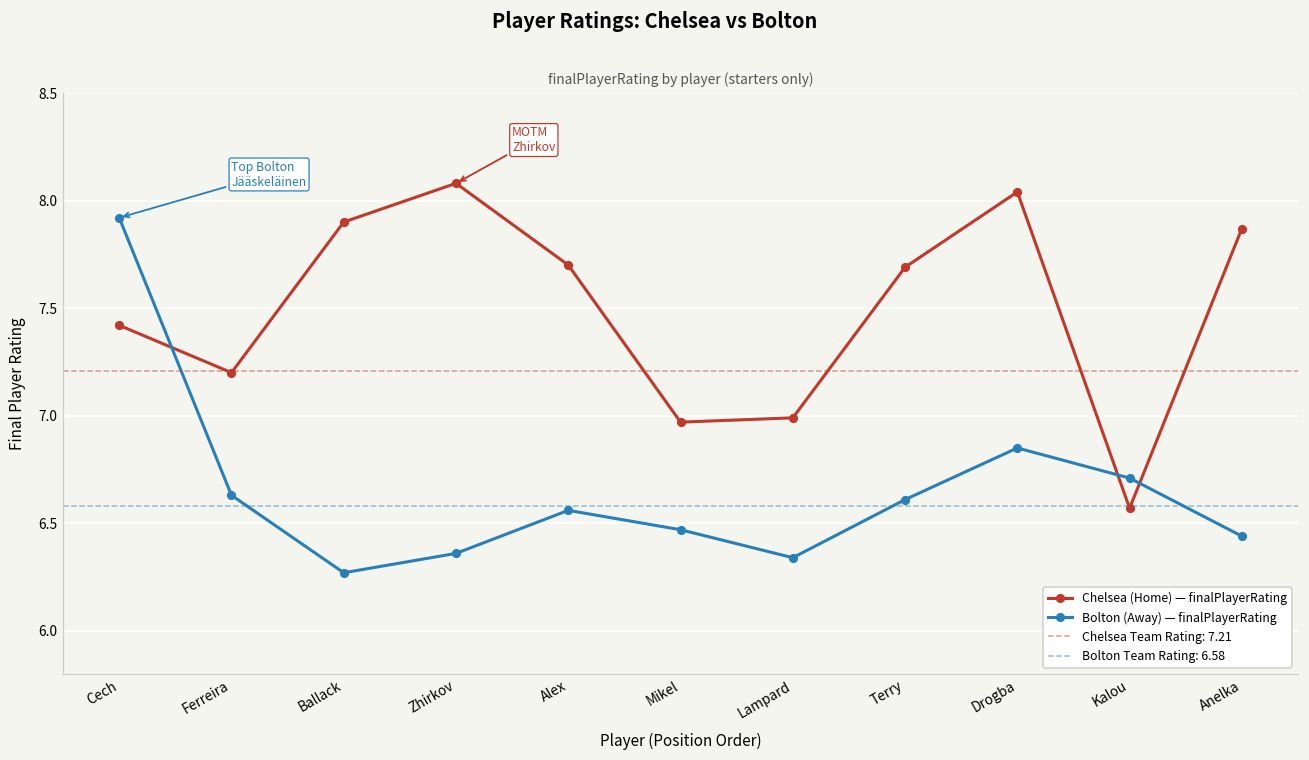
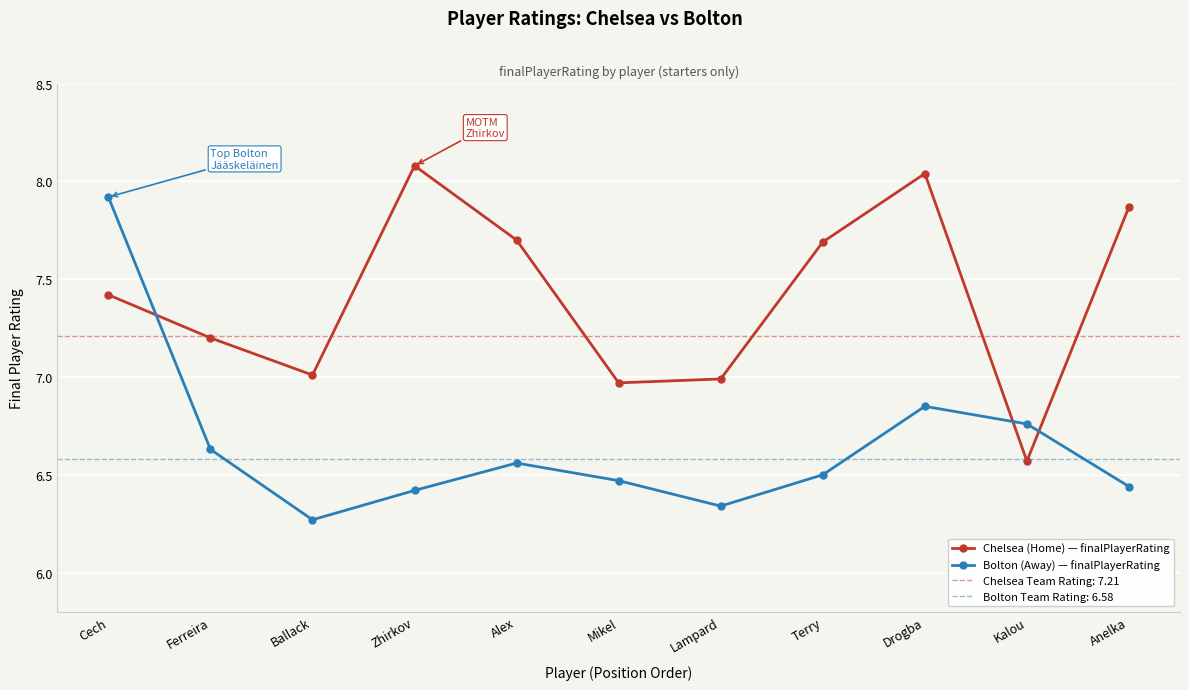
  {
    "Chelsea (Home) — finalPlayerRating": {
      "Cech": 7.42,
      "Ferreira": 7.20,
-     "Ballack": 7.90,
+     "Ballack": 7.01,
      "Zhirkov": 8.08,
      "Alex": 7.70,
      "Mikel": 6.97,
      "Lampard": 6.99,
      "Terry": 7.69,
      "Drogba": 8.04,
      "Kalou": 6.57,
      "Anelka": 7.87
    },
    "Bolton (Away) — finalPlayerRating": {
      "Cech": 7.92,
      "Ferreira": 6.63,
      "Ballack": 6.27,
-     "Zhirkov": 6.36,
+     "Zhirkov": 6.42,
      "Alex": 6.56,
      "Mikel": 6.47,
      "Lampard": 6.34,
-     "Terry": 6.61,
+     "Terry": 6.50,
      "Drogba": 6.85,
-     "Kalou": 6.71,
+     "Kalou": 6.76,
      "Anelka": 6.44
    }
  }
